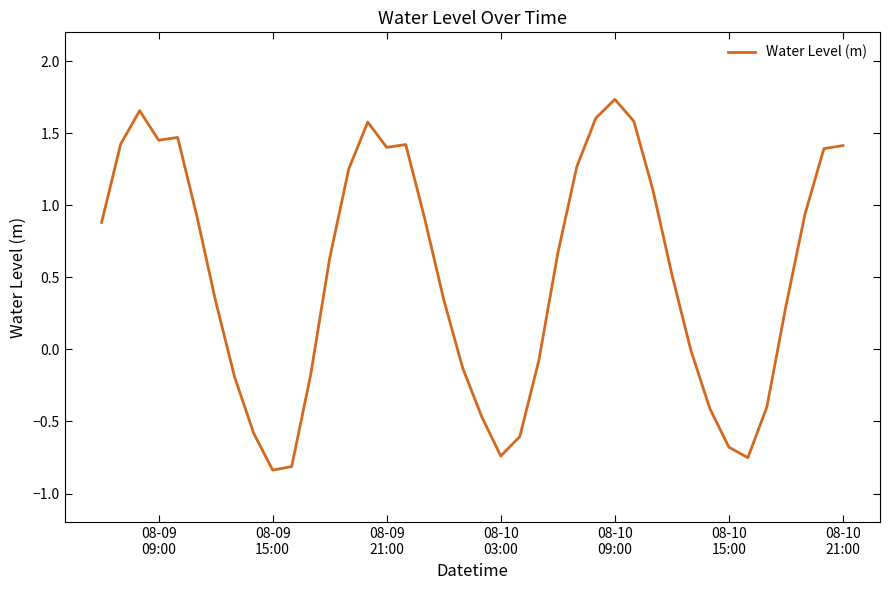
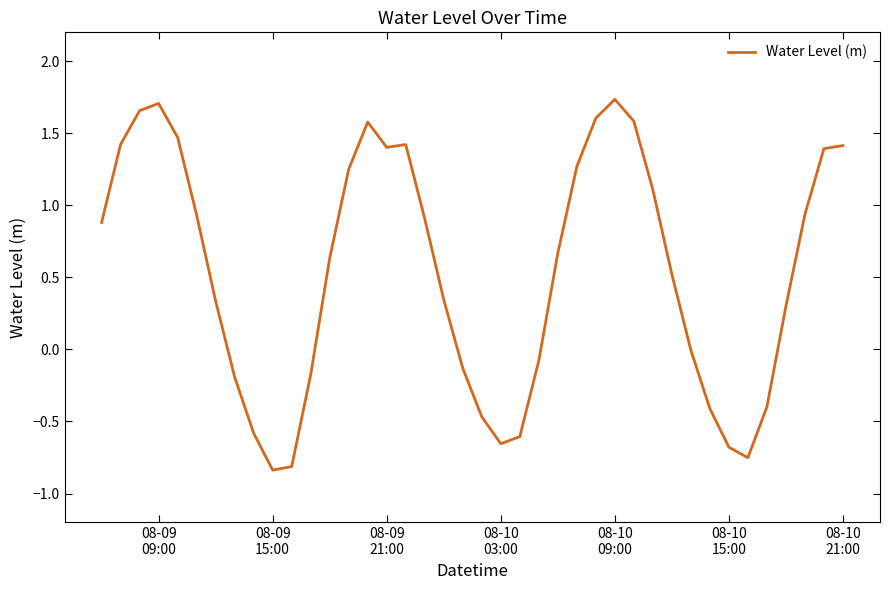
  {
-   "08-09 09:00": 1.45,
+   "08-09 09:00": 1.71,
    "08-09 15:00": -0.84,
    "08-09 21:00": 1.40,
-   "08-10 03:00": -0.74,
+   "08-10 03:00": -0.65,
    "08-10 09:00": 1.73,
    "08-10 15:00": -0.68,
    "08-10 21:00": 1.41
  }
